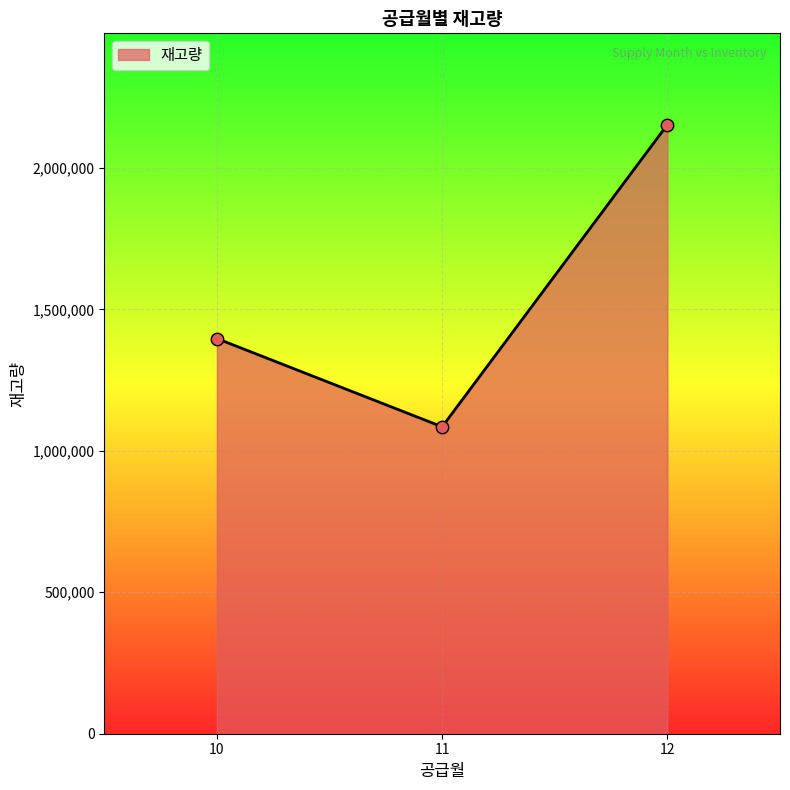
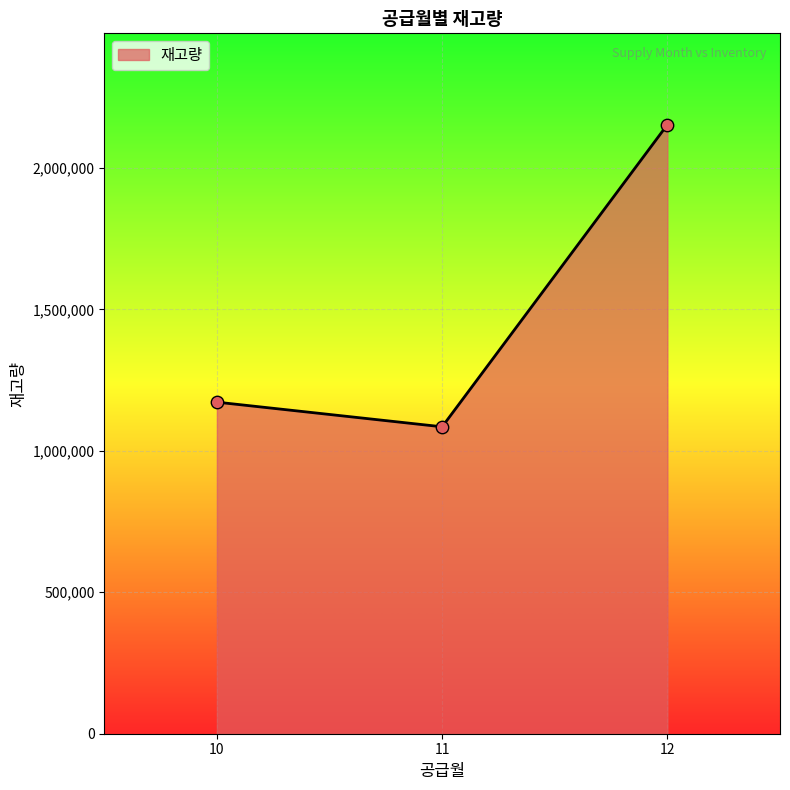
  {
-   "10": "1,400,000",
+   "10": "1,170,000",
    "11": "1,090,000",
    "12": "2,150,000"
  }
